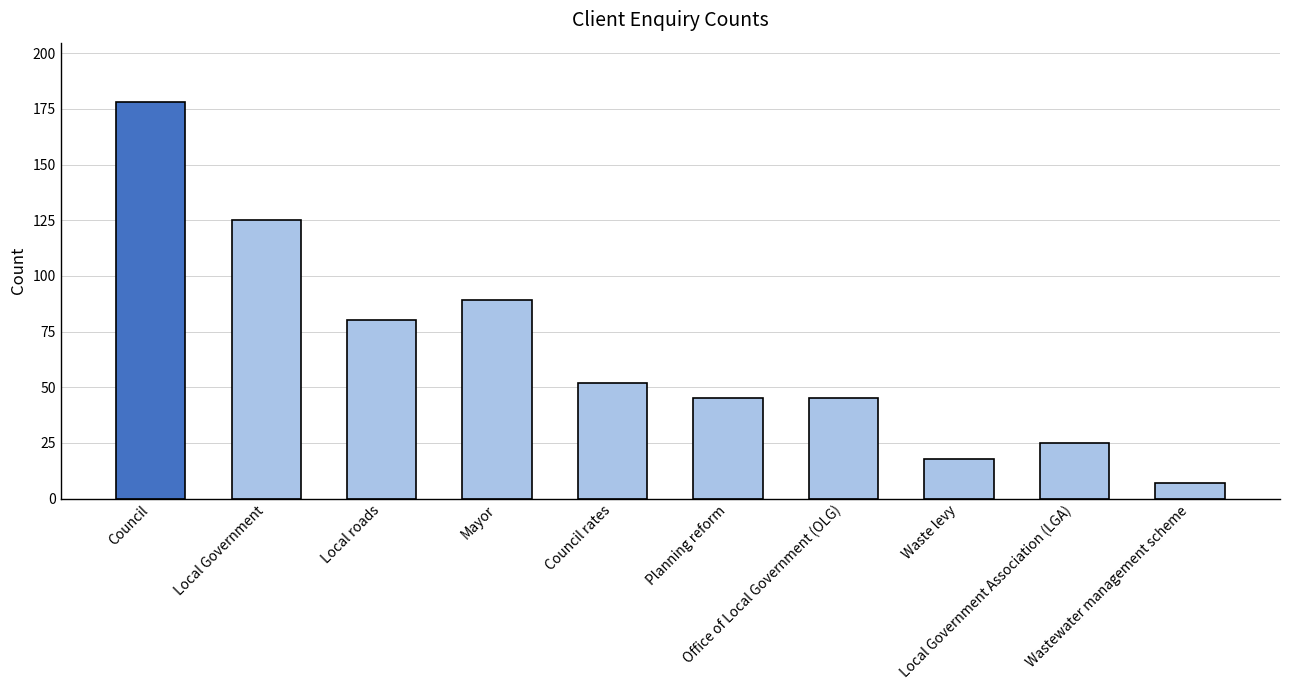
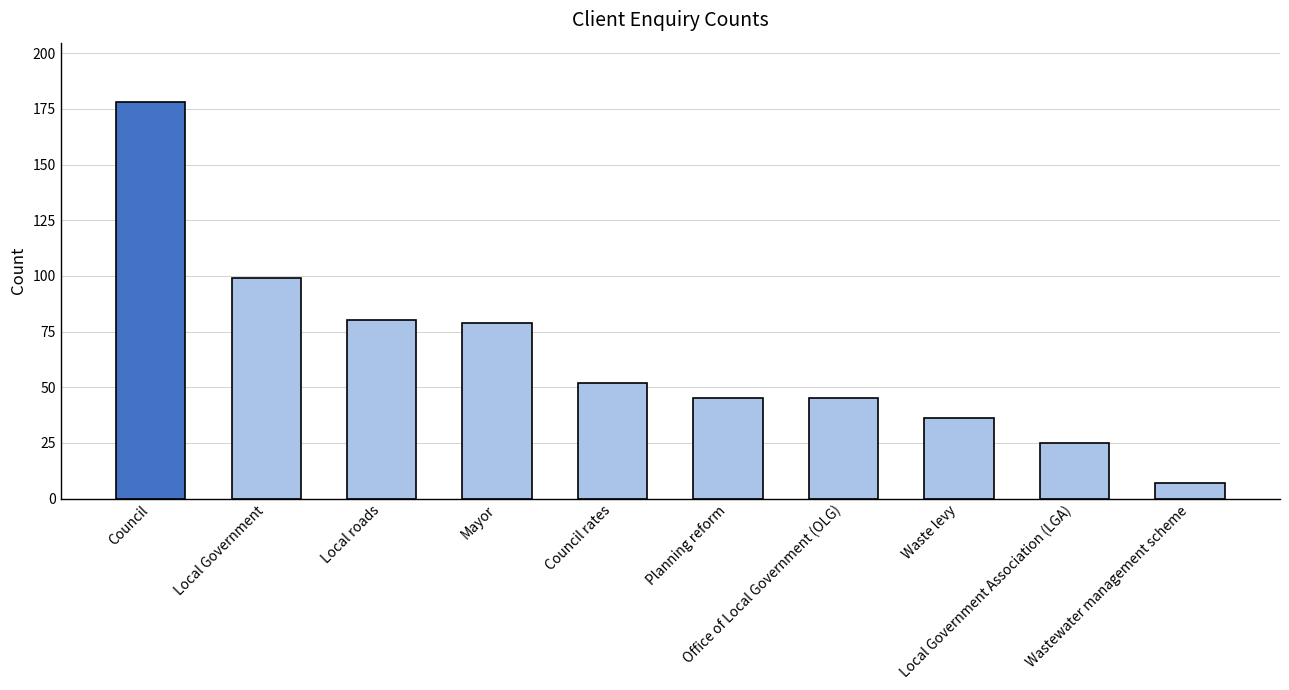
  {
    "Council": 178,
-   "Local Government": 125,
+   "Local Government": 99,
    "Local roads": 80,
-   "Mayor": 89,
+   "Mayor": 79,
    "Council rates": 52,
    "Planning reform": 45,
    "Office of Local Government (OLG)": 45,
-   "Waste levy": 18,
+   "Waste levy": 36,
    "Local Government Association (LGA)": 25,
    "Wastewater management scheme": 7
  }
